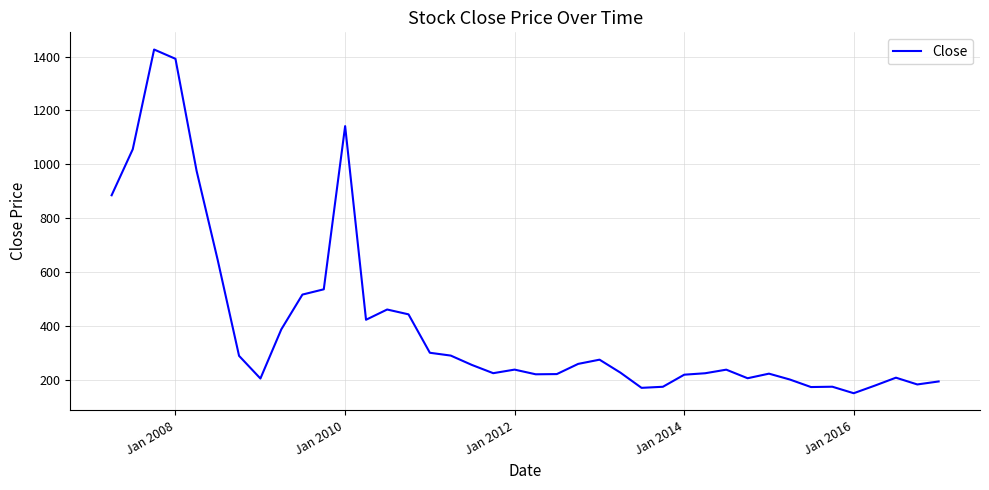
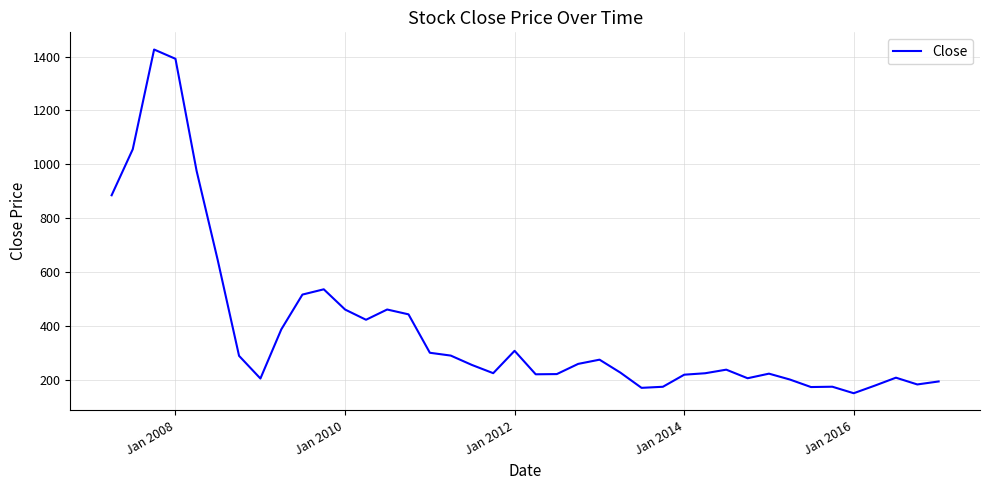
  {
    "Jan 2008": 1390,
-   "Jan 2010": 1140,
-   "Jan 2012": 240,
+   "Jan 2010": 460,
+   "Jan 2012": 310,
    "Jan 2014": 220,
    "Jan 2016": 150
  }
